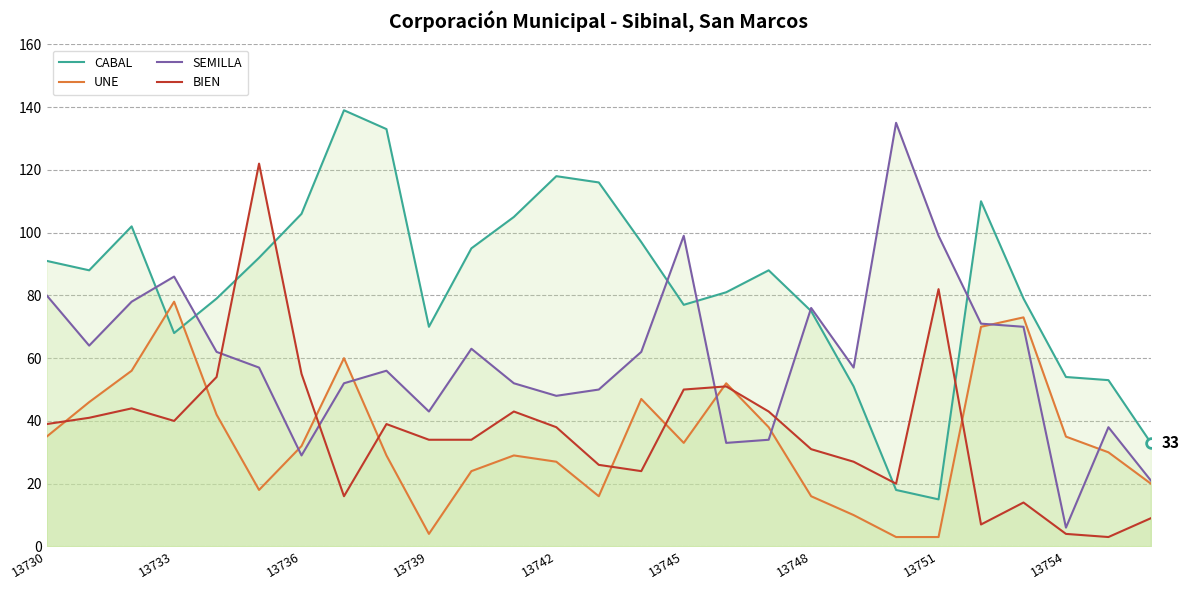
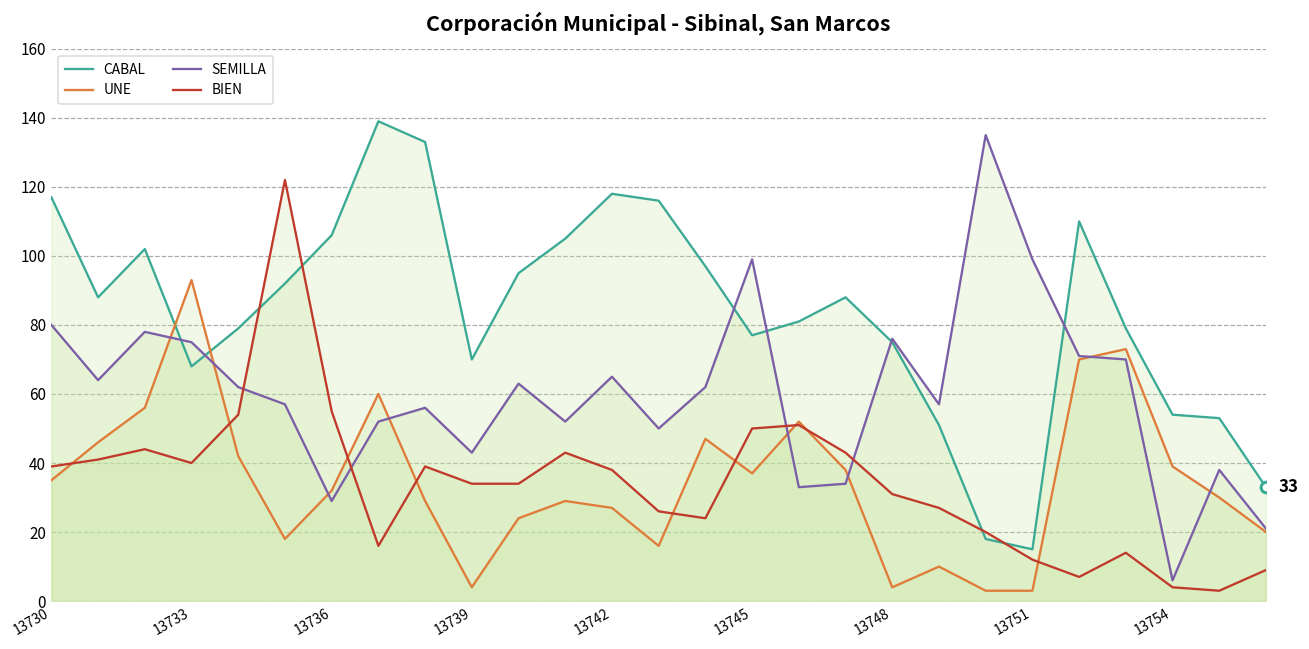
  {
    "CABAL": {
-     "13730": 91,
+     "13730": 117,
      "13733": 68,
      "13736": 106,
      "13739": 70,
      "13742": 118,
      "13745": 77,
      "13748": 75,
      "13751": 15,
      "13754": 54
    },
    "UNE": {
      "13730": 35,
-     "13733": 78,
+     "13733": 93,
      "13736": 32,
      "13739": 4,
      "13742": 27,
-     "13745": 33,
-     "13748": 16,
+     "13745": 37,
+     "13748": 4,
      "13751": 3,
-     "13754": 35
+     "13754": 39
    },
    "SEMILLA": {
      "13730": 80,
-     "13733": 86,
+     "13733": 75,
      "13736": 29,
      "13739": 43,
-     "13742": 48,
+     "13742": 65,
      "13745": 99,
      "13748": 76,
      "13751": 99,
      "13754": 6
    },
    "BIEN": {
      "13730": 39,
      "13733": 40,
      "13736": 55,
      "13739": 34,
      "13742": 38,
      "13745": 50,
      "13748": 31,
-     "13751": 82,
+     "13751": 12,
      "13754": 4
    }
  }
